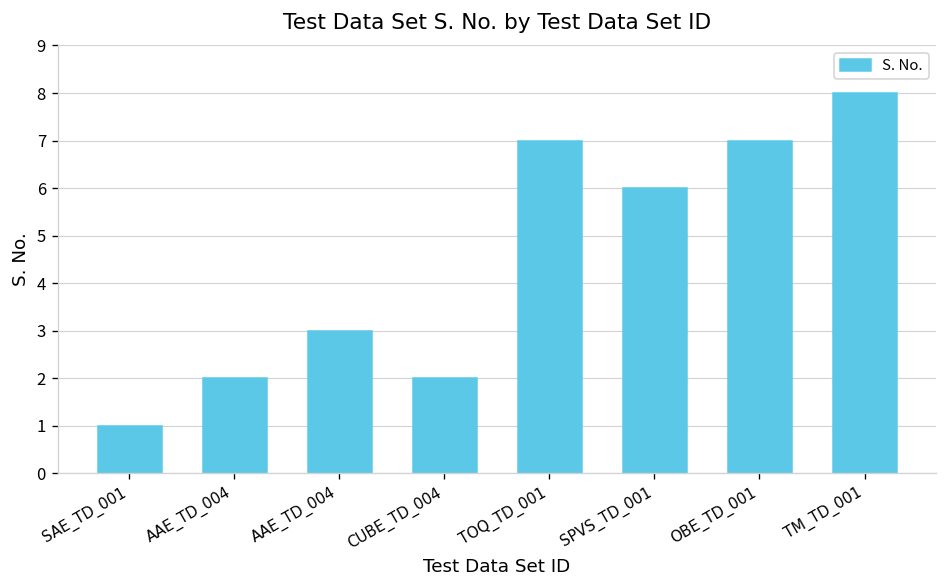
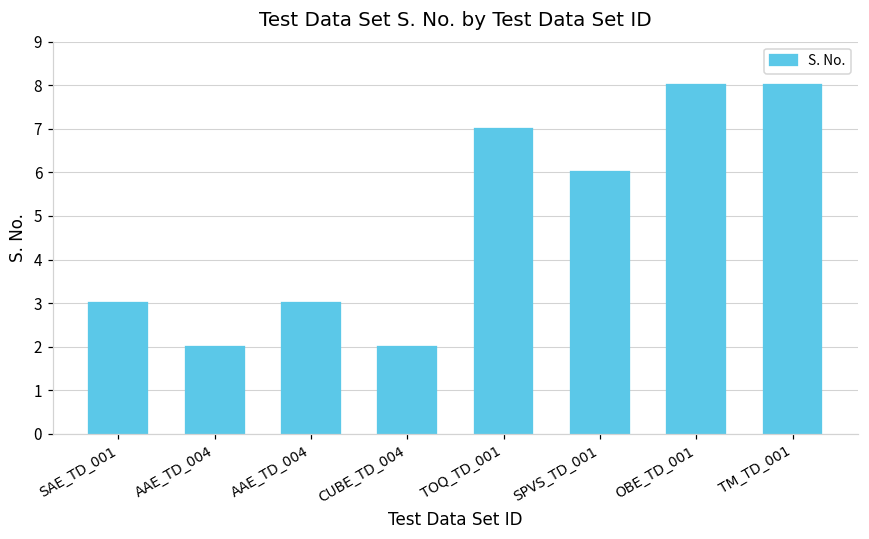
  {
-   "SAE_TD_001": 1,
+   "SAE_TD_001": 3,
    "CUBE_TD_004": 2,
    "TOQ_TD_001": 7,
    "SPVS_TD_001": 6,
-   "OBE_TD_001": 7,
+   "OBE_TD_001": 8,
    "TM_TD_001": 8
  }
